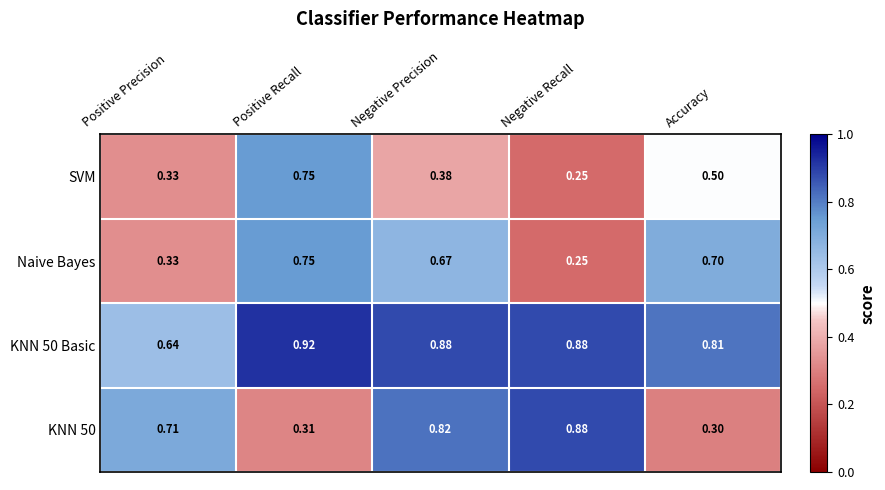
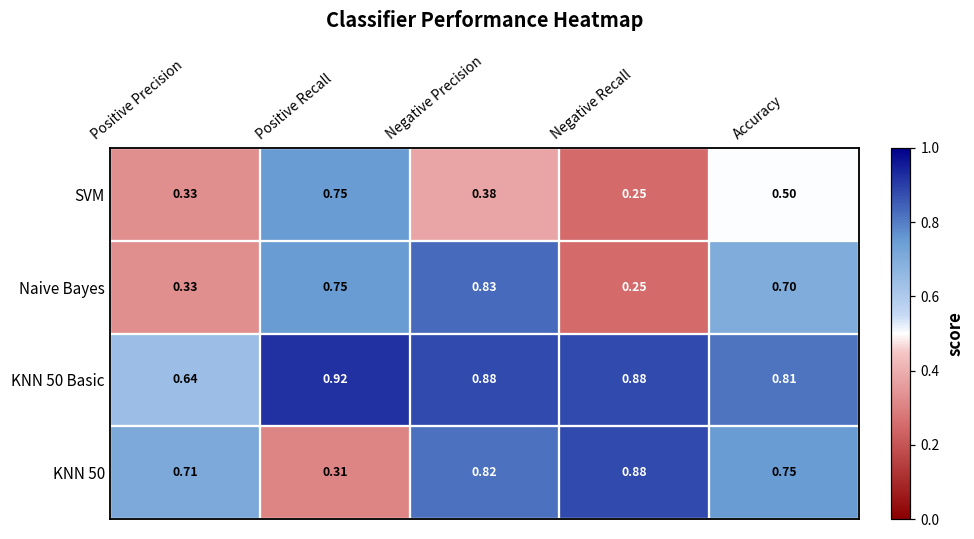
  {
    "SVM": {
      "Positive Precision": 0.33,
      "Positive Recall": 0.75,
      "Negative Precision": 0.38,
      "Negative Recall": 0.25,
      "Accuracy": 0.50
    },
    "Naive Bayes": {
      "Positive Precision": 0.33,
      "Positive Recall": 0.75,
-     "Negative Precision": 0.67,
+     "Negative Precision": 0.83,
      "Negative Recall": 0.25,
      "Accuracy": 0.70
    },
    "KNN 50 Basic": {
      "Positive Precision": 0.64,
      "Positive Recall": 0.92,
      "Negative Precision": 0.88,
      "Negative Recall": 0.88,
      "Accuracy": 0.81
    },
    "KNN 50": {
      "Positive Precision": 0.71,
      "Positive Recall": 0.31,
      "Negative Precision": 0.82,
      "Negative Recall": 0.88,
-     "Accuracy": 0.30
+     "Accuracy": 0.75
    }
  }
